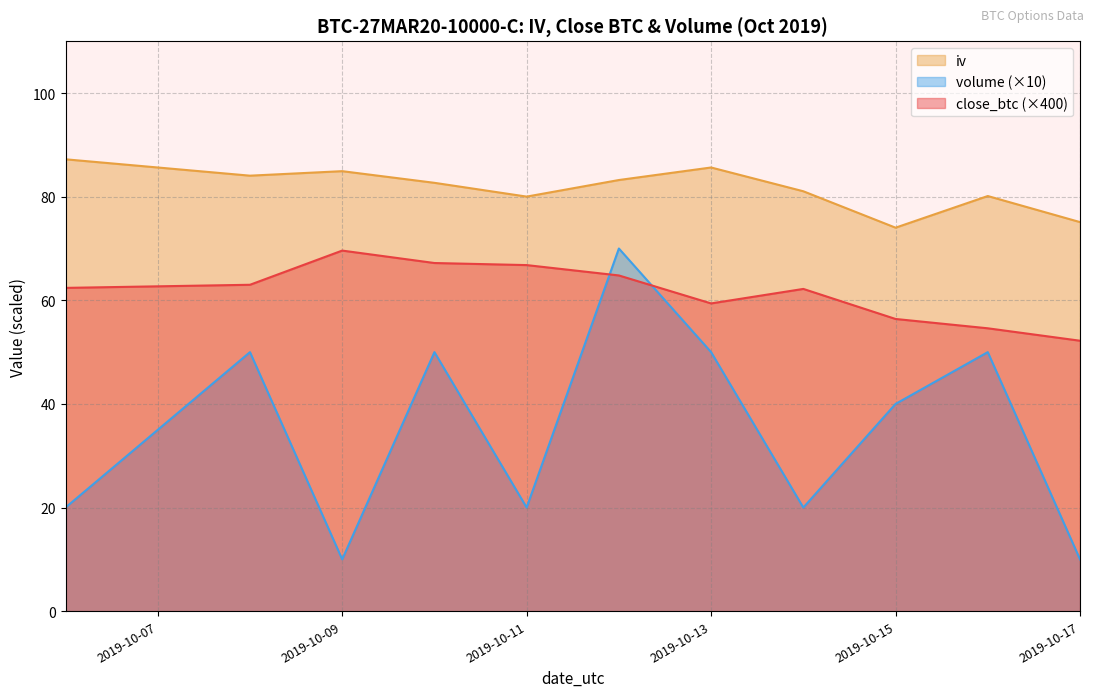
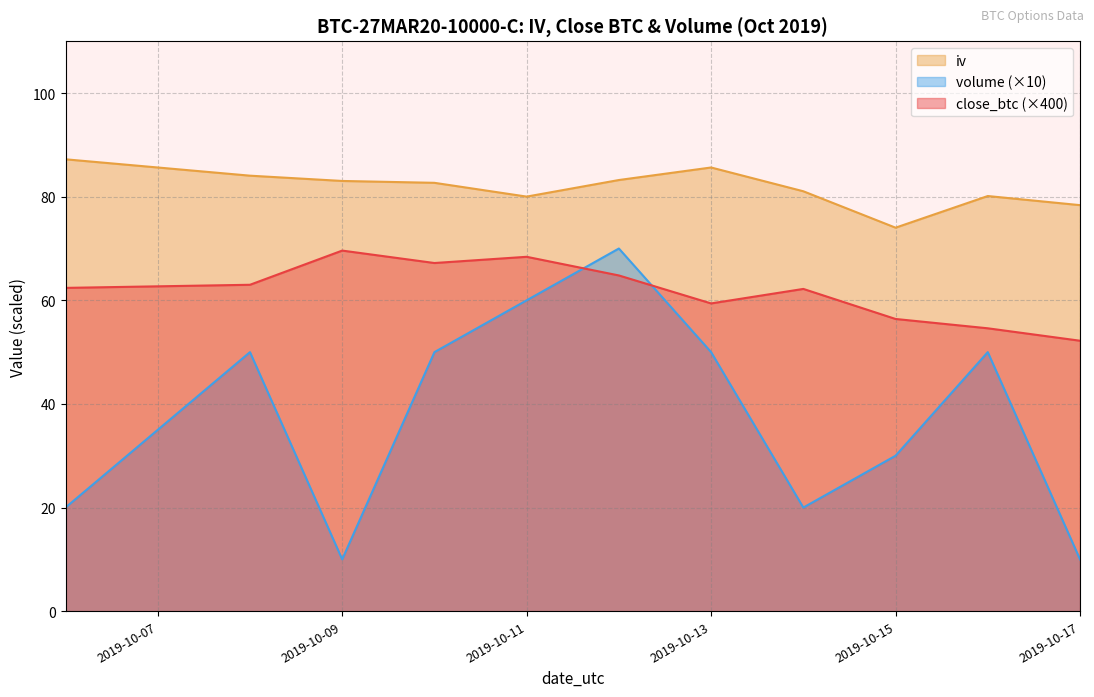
  {
    "iv": {
-     "2019-10-09": 85,
+     "2019-10-09": 83,
      "2019-10-11": 80,
      "2019-10-13": 86,
      "2019-10-15": 74,
-     "2019-10-17": 75
+     "2019-10-17": 78
    },
    "volume (×10)": {
      "2019-10-09": 10,
-     "2019-10-11": 20,
+     "2019-10-11": 60,
      "2019-10-13": 50,
-     "2019-10-15": 40,
+     "2019-10-15": 30,
      "2019-10-17": 10
    },
    "close_btc (×400)": {
      "2019-10-09": 70,
-     "2019-10-11": 67,
+     "2019-10-11": 68,
      "2019-10-13": 59,
      "2019-10-15": 56,
      "2019-10-17": 52
    }
  }
